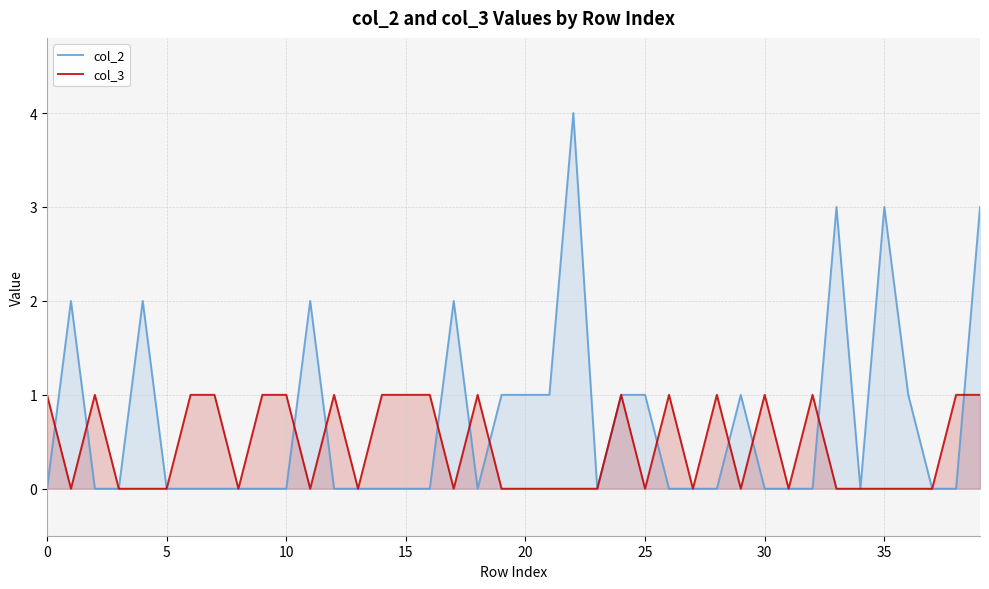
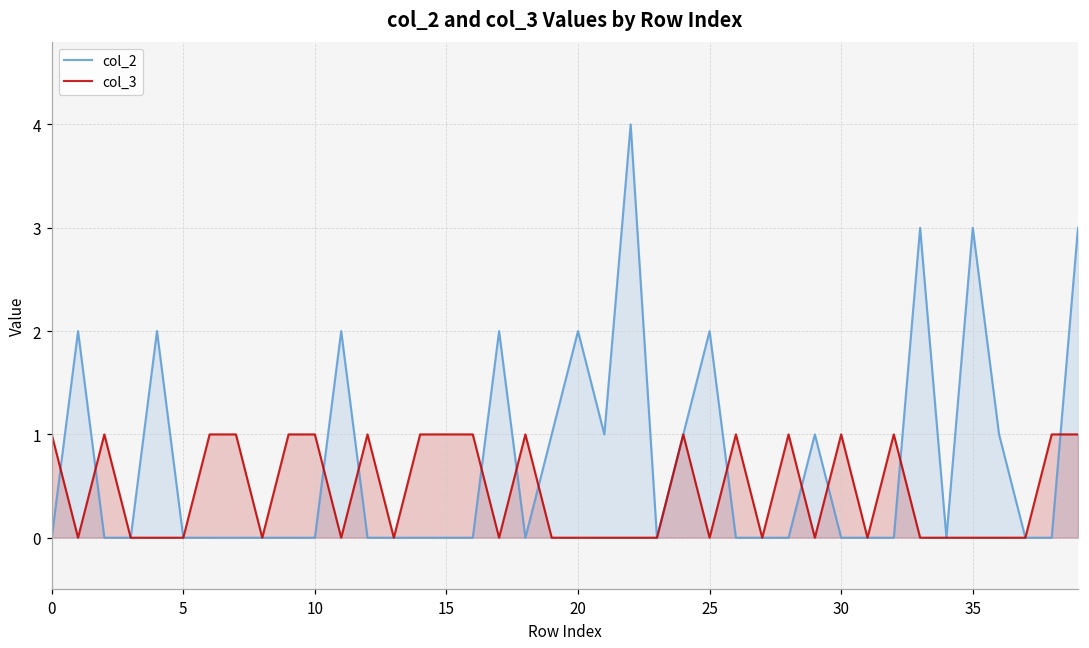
  {
    "col_2": {
      "0": 0,
      "10": 0,
      "15": 0,
-     "20": 1,
-     "25": 1,
+     "20": 2,
+     "25": 2,
      "30": 0,
      "35": 3
    },
    "col_3": {
      "0": 1,
      "10": 1,
      "15": 1,
      "20": 0,
      "25": 0,
      "30": 1,
      "35": 0
    }
  }
